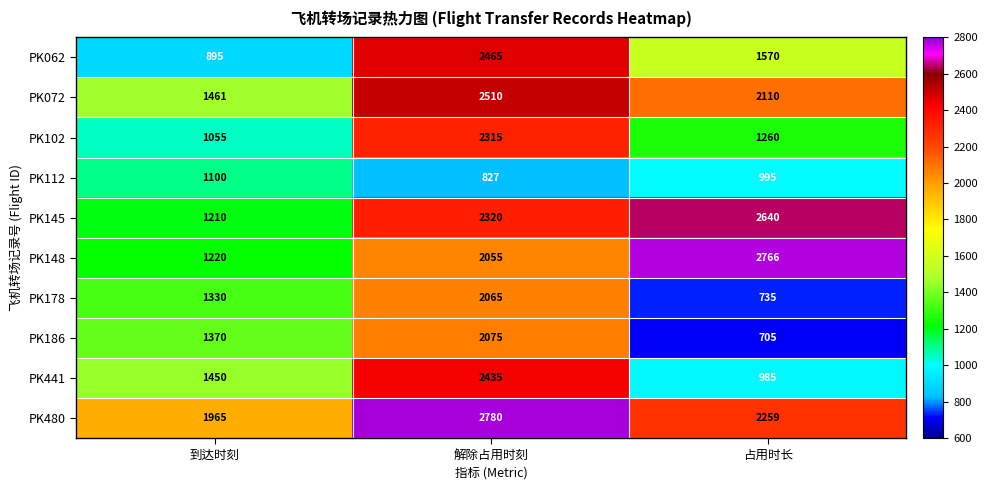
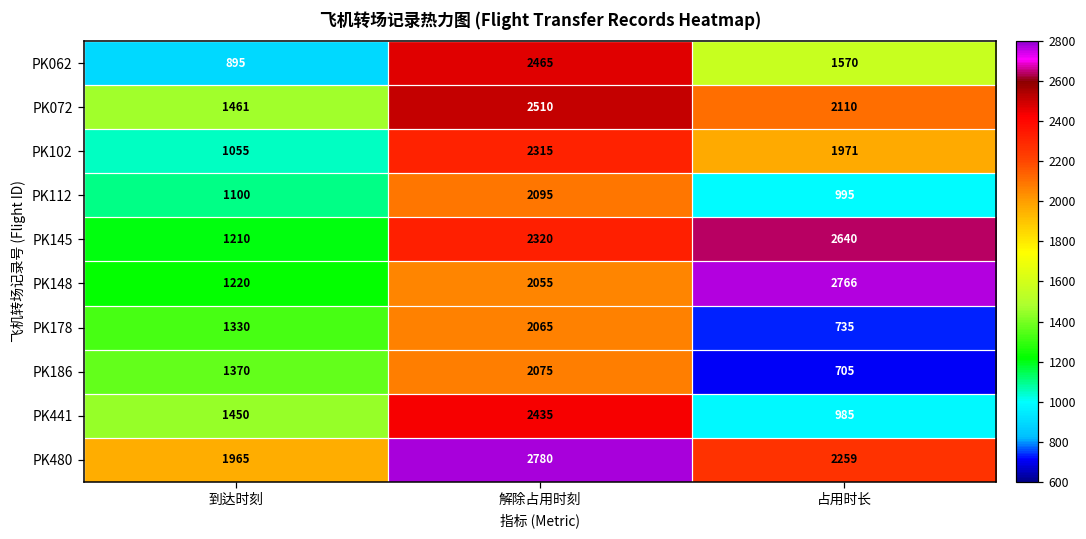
  {
    "PK062": {
      "到达时刻": 895,
      "解除占用时刻": 2465,
      "占用时长": 1570
    },
    "PK072": {
      "到达时刻": 1461,
      "解除占用时刻": 2510,
      "占用时长": 2110
    },
    "PK102": {
      "到达时刻": 1055,
      "解除占用时刻": 2315,
-     "占用时长": 1260
+     "占用时长": 1971
    },
    "PK112": {
      "到达时刻": 1100,
-     "解除占用时刻": 827,
+     "解除占用时刻": 2095,
      "占用时长": 995
    },
    "PK145": {
      "到达时刻": 1210,
      "解除占用时刻": 2320,
      "占用时长": 2640
    },
    "PK148": {
      "到达时刻": 1220,
      "解除占用时刻": 2055,
      "占用时长": 2766
    },
    "PK178": {
      "到达时刻": 1330,
      "解除占用时刻": 2065,
      "占用时长": 735
    },
    "PK186": {
      "到达时刻": 1370,
      "解除占用时刻": 2075,
      "占用时长": 705
    },
    "PK441": {
      "到达时刻": 1450,
      "解除占用时刻": 2435,
      "占用时长": 985
    },
    "PK480": {
      "到达时刻": 1965,
      "解除占用时刻": 2780,
      "占用时长": 2259
    }
  }
